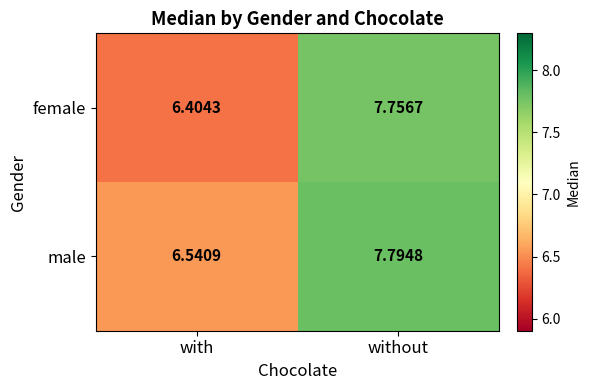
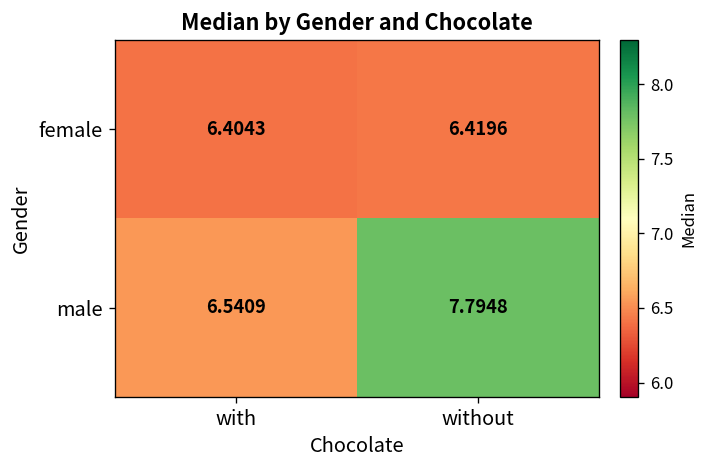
  {
    "female": {
      "with": 6.4043,
-     "without": 7.7567
+     "without": 6.4196
    },
    "male": {
      "with": 6.5409,
      "without": 7.7948
    }
  }
